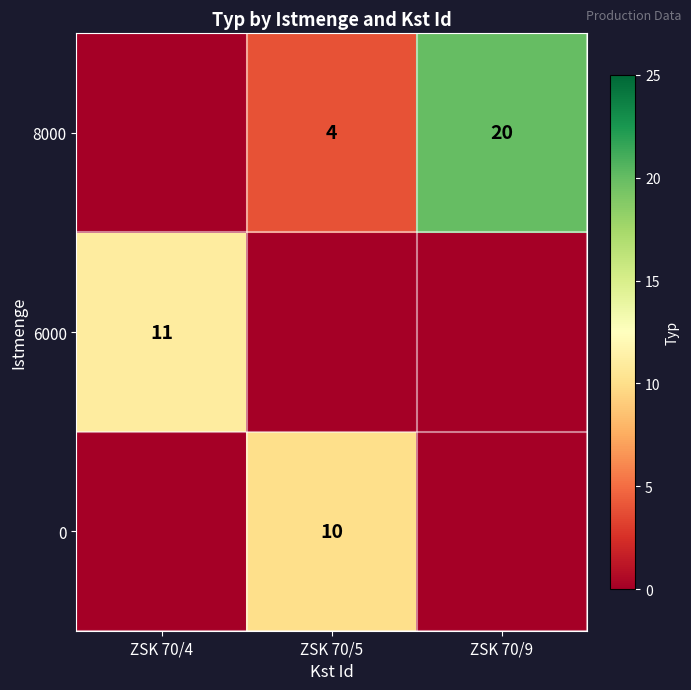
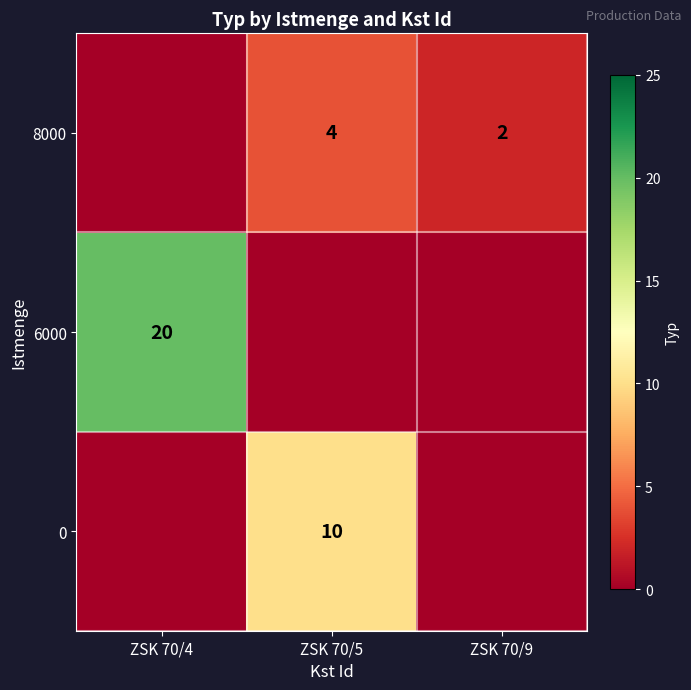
  {
    "8000": {
      "ZSK 70/5": 4,
-     "ZSK 70/9": 20
+     "ZSK 70/9": 2
    },
    "6000": {
-     "ZSK 70/4": 11
+     "ZSK 70/4": 20
    },
    "0": {
      "ZSK 70/5": 10
    }
  }
